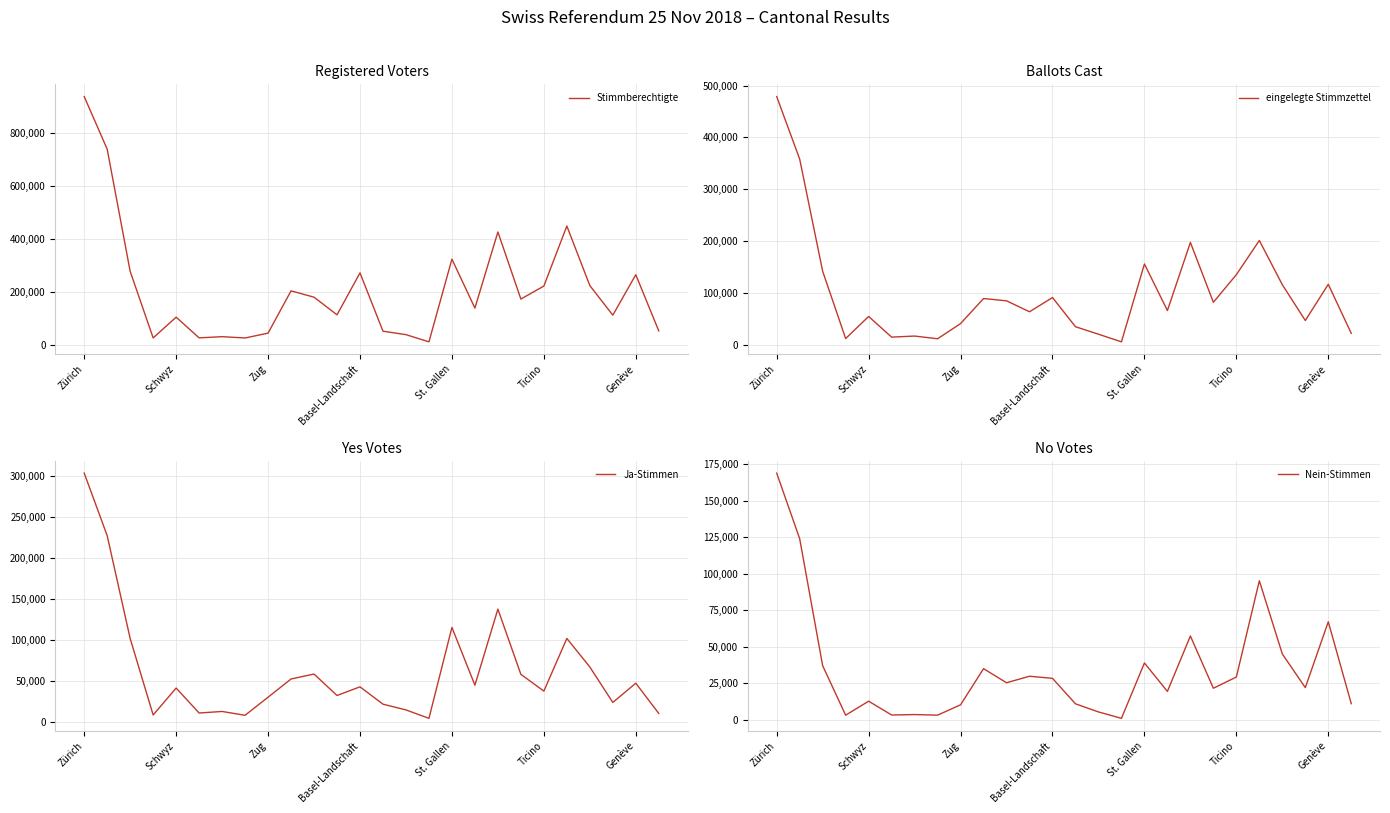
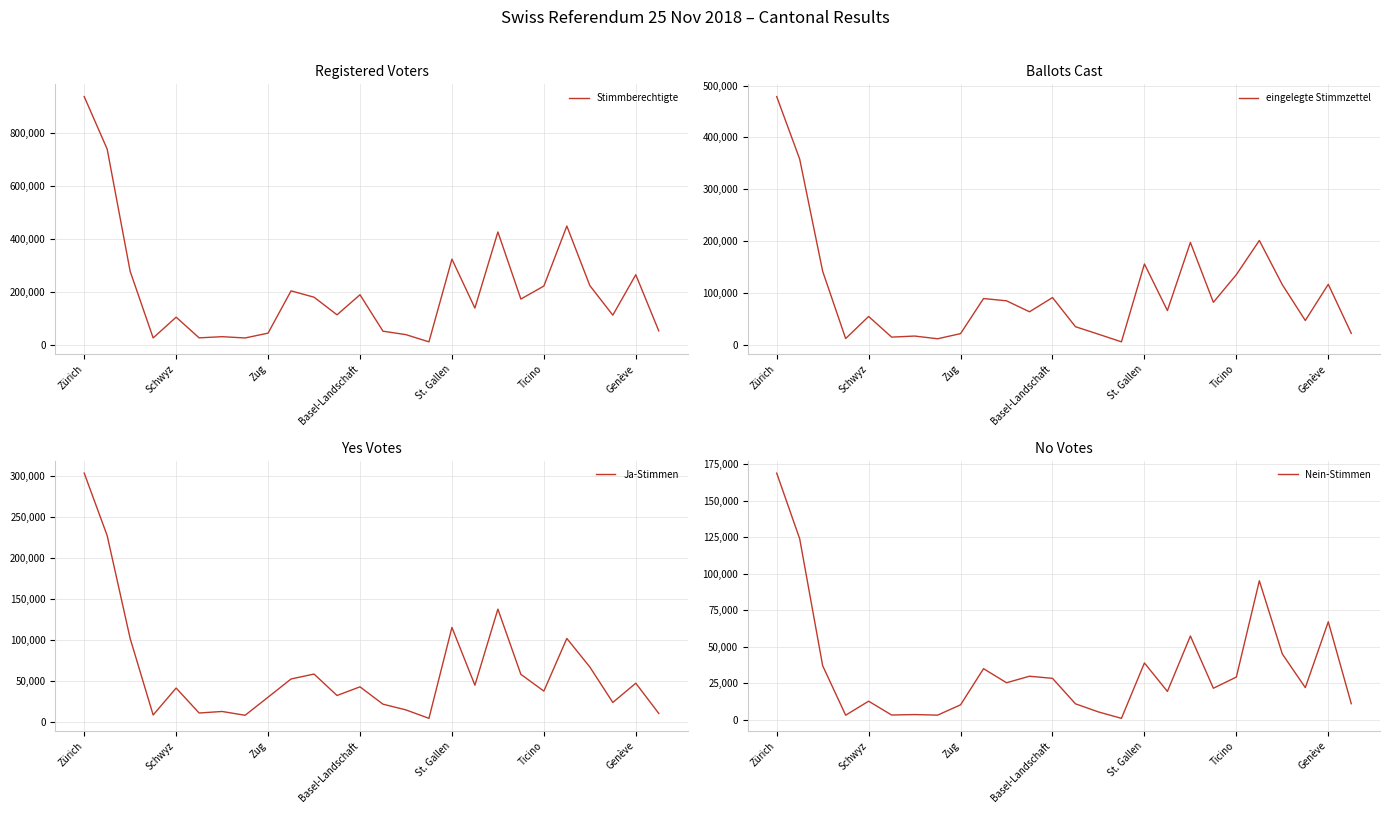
  {
    "Registered Voters": {
      "Zürich": "940,000",
      "Schwyz": "100,000",
      "Zug": "40,000",
-     "Basel-Landschaft": "270,000",
+     "Basel-Landschaft": "190,000",
      "St. Gallen": "320,000",
      "Ticino": "220,000",
      "Genève": "260,000"
    },
    "Ballots Cast": {
      "Zürich": "480,000",
      "Schwyz": "50,000",
-     "Zug": "40,000",
+     "Zug": "20,000",
      "Basel-Landschaft": "90,000",
      "St. Gallen": "160,000",
      "Ticino": "140,000",
      "Genève": "120,000"
    },
    "Yes Votes": {
      "Zürich": "300,000",
      "Schwyz": "40,000",
      "Zug": "30,000",
      "Basel-Landschaft": "40,000",
      "St. Gallen": "120,000",
      "Ticino": "40,000",
      "Genève": "50,000"
    },
    "No Votes": {
      "Zürich": "169,000",
      "Schwyz": "13,000",
      "Zug": "10,000",
      "Basel-Landschaft": "28,000",
      "St. Gallen": "39,000",
      "Ticino": "29,000",
      "Genève": "67,000"
    }
  }
